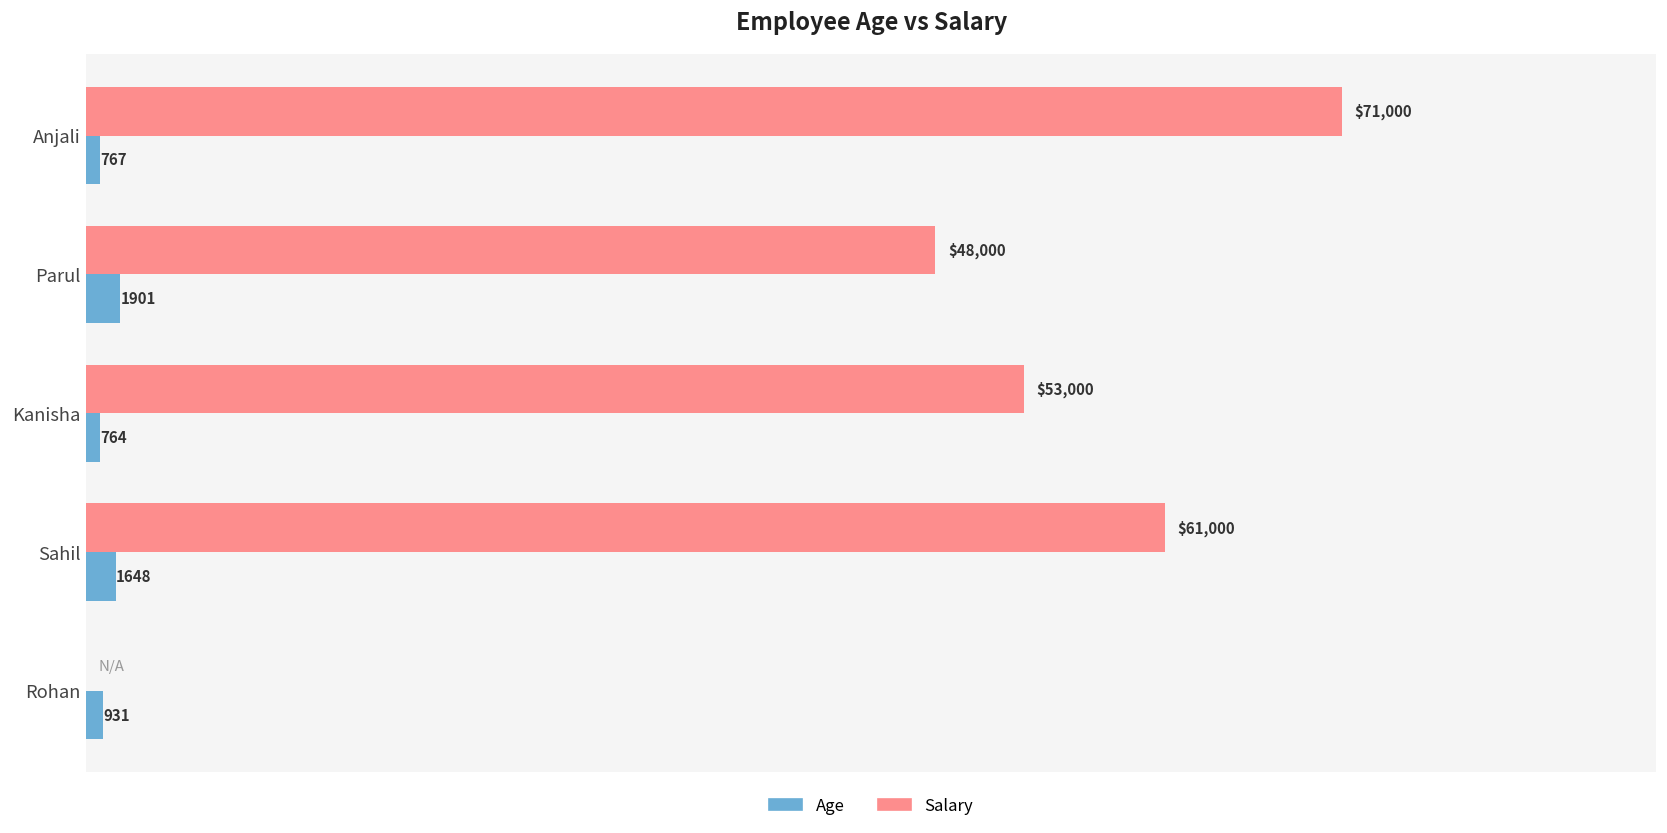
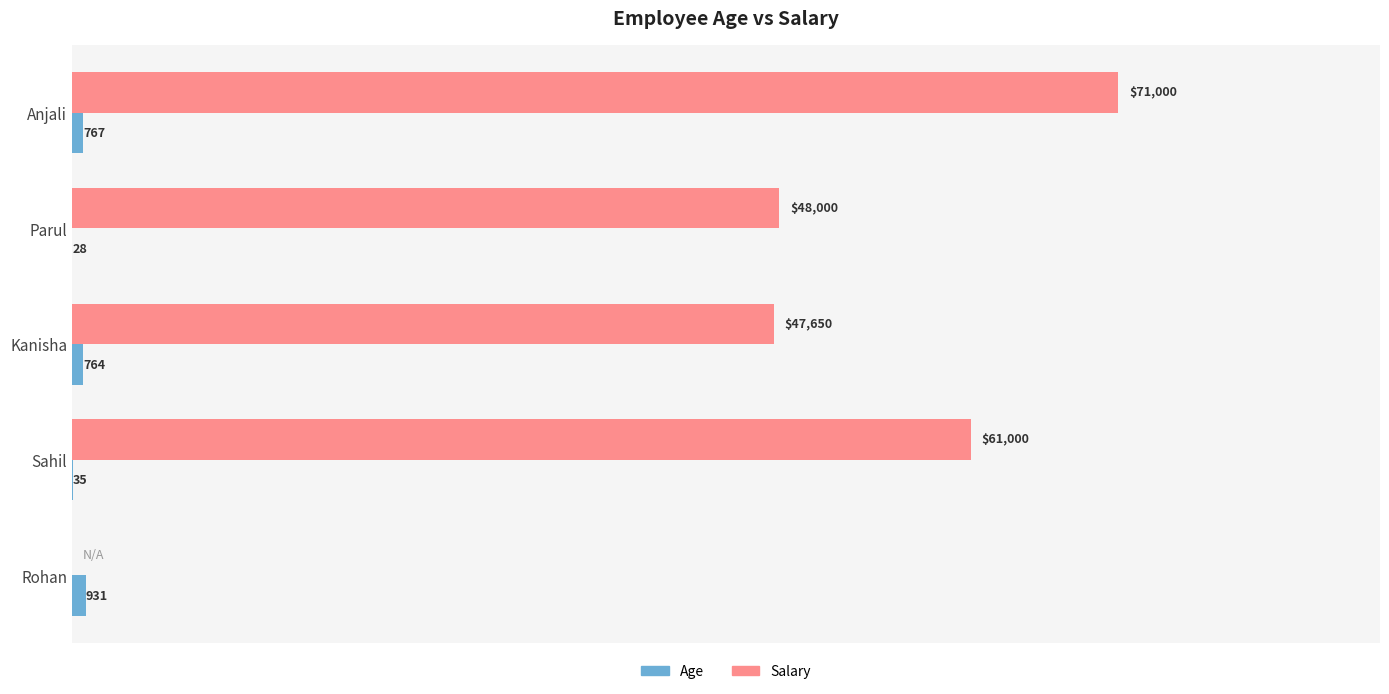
  {
    "Age": {
      "Anjali": "767",
-     "Parul": "1901",
+     "Parul": "28",
      "Kanisha": "764",
-     "Sahil": "1648",
+     "Sahil": "35",
      "Rohan": "931"
    },
    "Salary": {
      "Anjali": "$71,000",
      "Parul": "$48,000",
-     "Kanisha": "$53,000",
+     "Kanisha": "$47,650",
      "Sahil": "$61,000"
    }
  }
